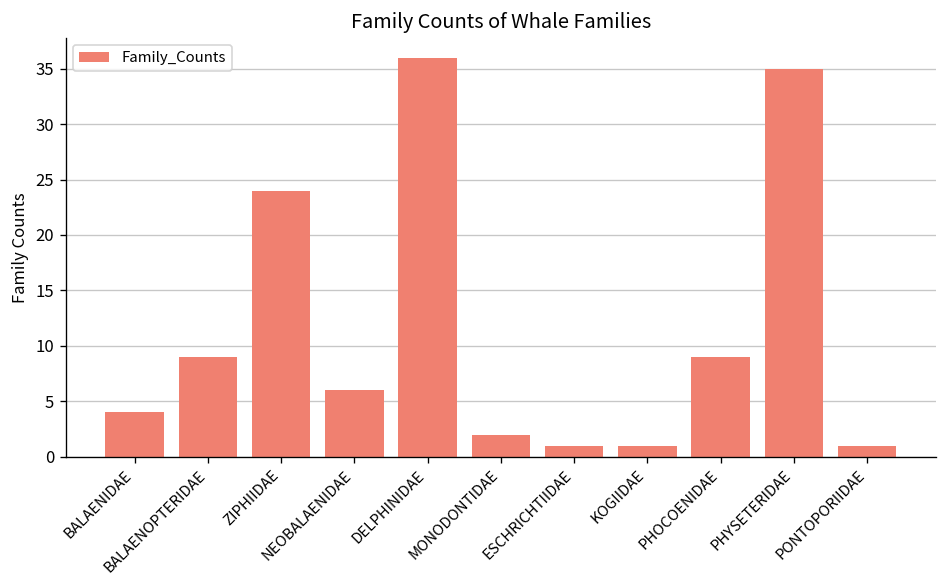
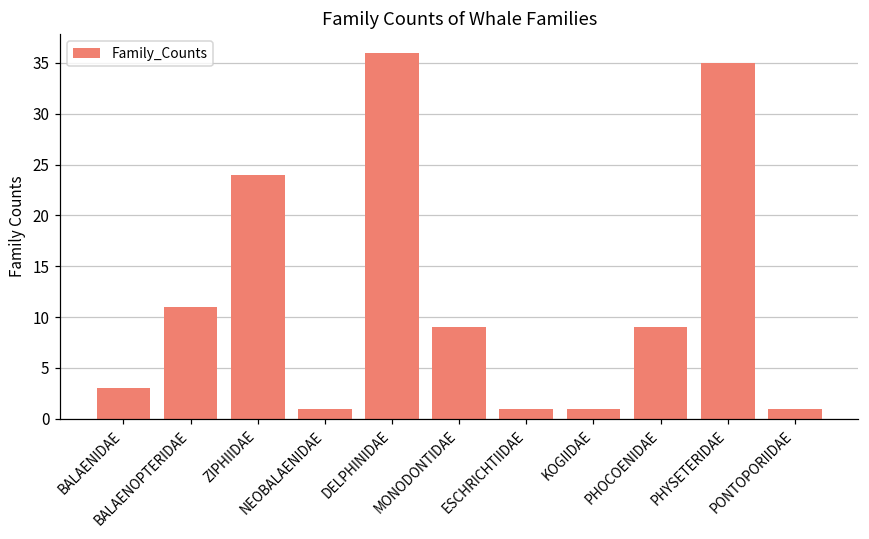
  {
-   "BALAENIDAE": 4,
-   "BALAENOPTERIDAE": 9,
+   "BALAENIDAE": 3,
+   "BALAENOPTERIDAE": 11,
    "ZIPHIIDAE": 24,
-   "NEOBALAENIDAE": 6,
+   "NEOBALAENIDAE": 1,
    "DELPHINIDAE": 36,
-   "MONODONTIDAE": 2,
+   "MONODONTIDAE": 9,
    "ESCHRICHTIIDAE": 1,
    "KOGIIDAE": 1,
    "PHOCOENIDAE": 9,
    "PHYSETERIDAE": 35,
    "PONTOPORIIDAE": 1
  }
